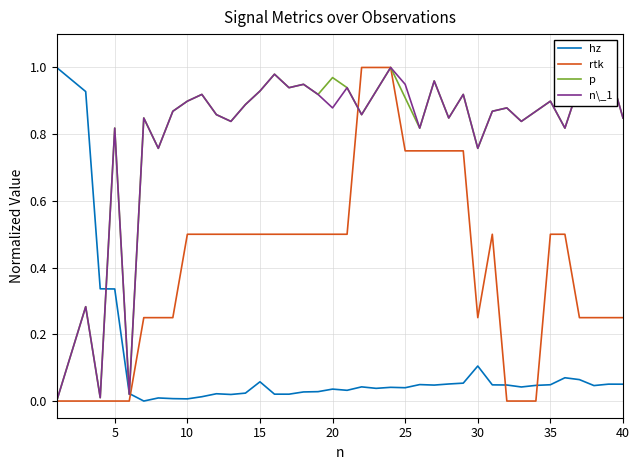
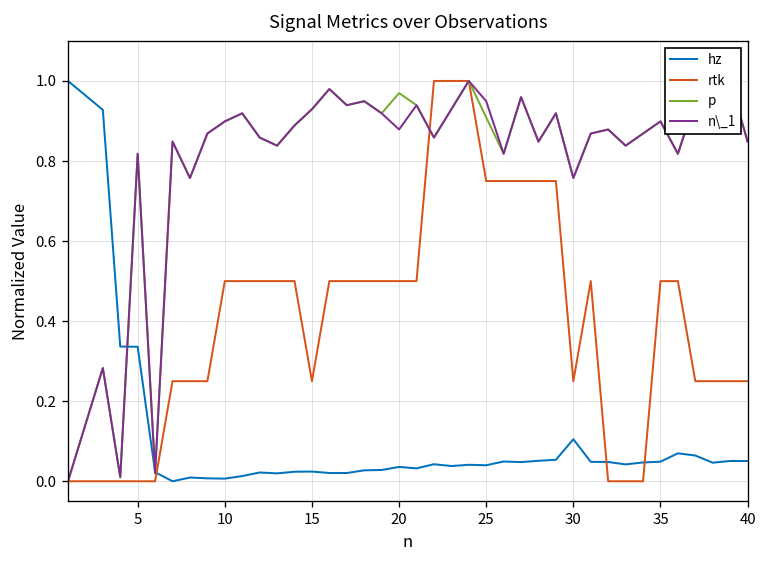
  {
    "hz": {
      "5": 0.34,
      "10": 0.01,
-     "15": 0.06,
+     "15": 0.02,
      "20": 0.04,
      "25": 0.04,
      "30": 0.10,
      "35": 0.05,
      "40": 0.05
    },
    "rtk": {
      "5": 0.00,
      "10": 0.50,
-     "15": 0.50,
+     "15": 0.25,
      "20": 0.50,
      "25": 0.75,
      "30": 0.25,
      "35": 0.50,
      "40": 0.25
    },
    "p": {
      "20": 0.97,
      "25": 0.91
    },
    "n\\_1": {
      "20": 0.88,
      "25": 0.95
    }
  }
